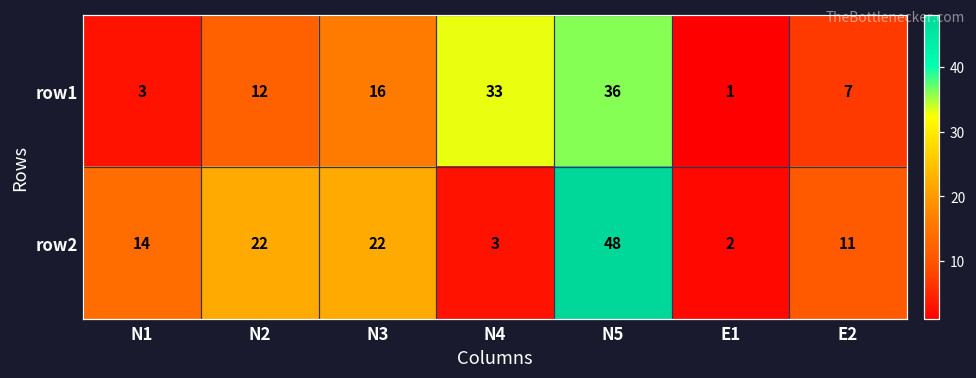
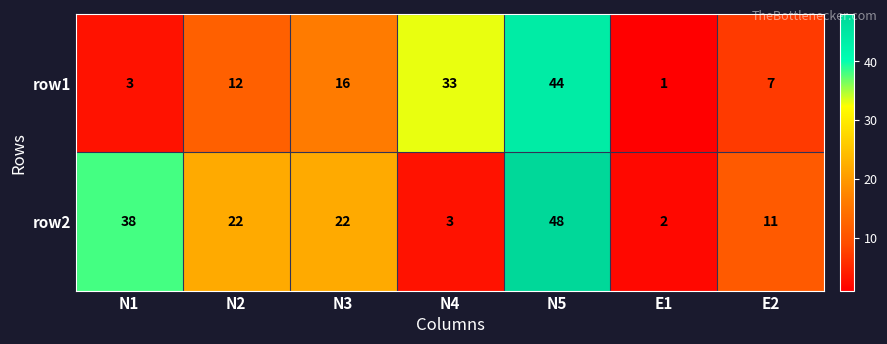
  {
    "row1": {
      "N1": 3,
      "N2": 12,
      "N3": 16,
      "N4": 33,
-     "N5": 36,
+     "N5": 44,
      "E1": 1,
      "E2": 7
    },
    "row2": {
-     "N1": 14,
+     "N1": 38,
      "N2": 22,
      "N3": 22,
      "N4": 3,
      "N5": 48,
      "E1": 2,
      "E2": 11
    }
  }
